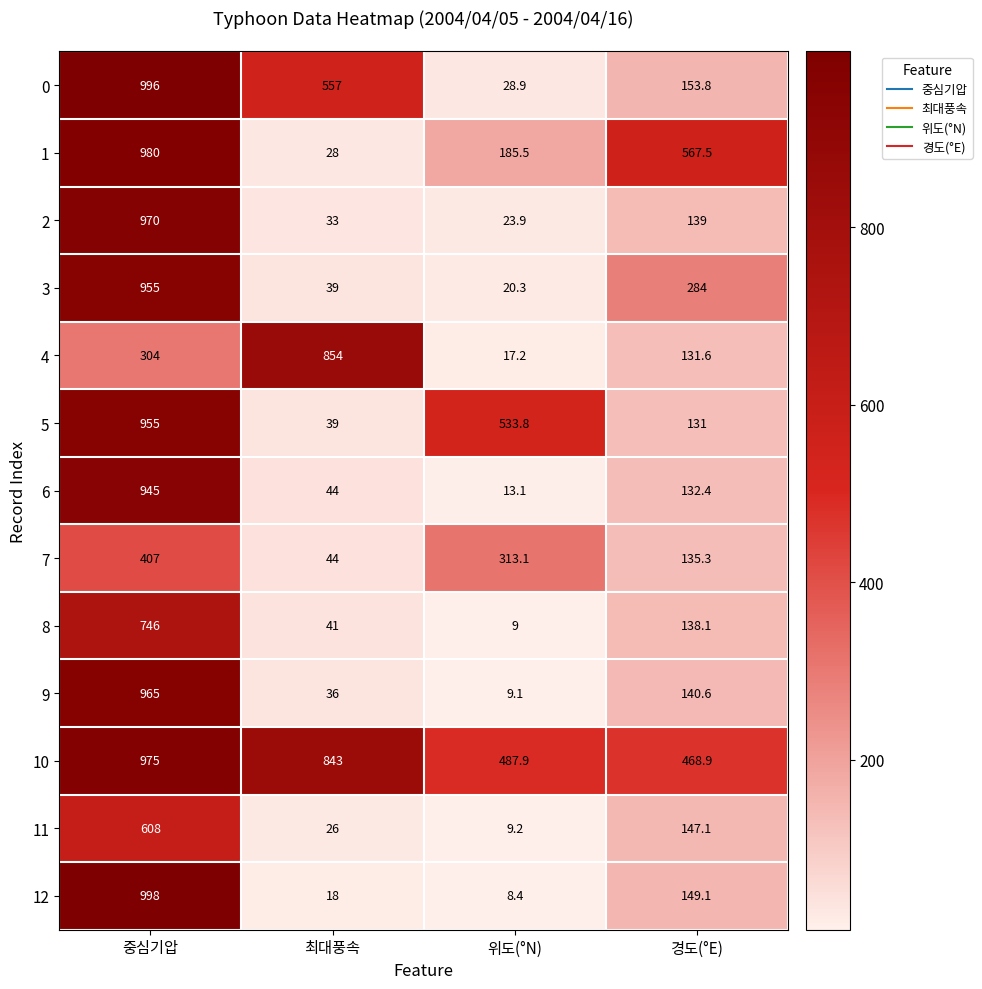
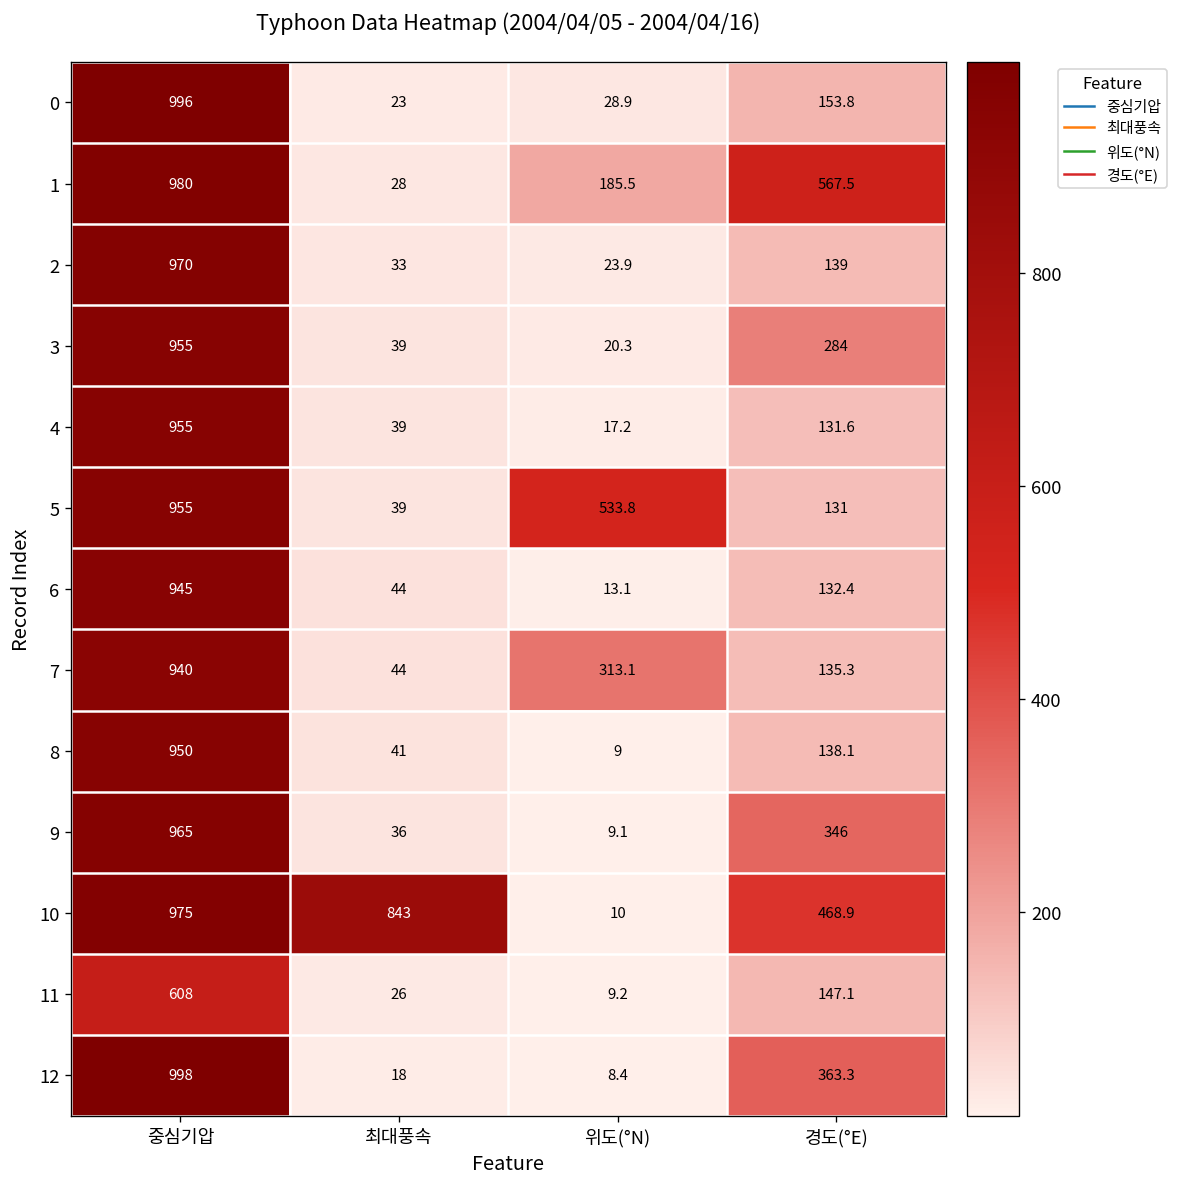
  {
    "0": {
      "중심기압": 996,
-     "최대풍속": 557,
+     "최대풍속": 23,
      "위도(°N)": 28.9,
      "경도(°E)": 153.8
    },
    "1": {
      "중심기압": 980,
      "최대풍속": 28,
      "위도(°N)": 185.5,
      "경도(°E)": 567.5
    },
    "2": {
      "중심기압": 970,
      "최대풍속": 33,
      "위도(°N)": 23.9,
      "경도(°E)": 139
    },
    "3": {
      "중심기압": 955,
      "최대풍속": 39,
      "위도(°N)": 20.3,
      "경도(°E)": 284
    },
    "4": {
-     "중심기압": 304,
-     "최대풍속": 854,
+     "중심기압": 955,
+     "최대풍속": 39,
      "위도(°N)": 17.2,
      "경도(°E)": 131.6
    },
    "5": {
      "중심기압": 955,
      "최대풍속": 39,
      "위도(°N)": 533.8,
      "경도(°E)": 131
    },
    "6": {
      "중심기압": 945,
      "최대풍속": 44,
      "위도(°N)": 13.1,
      "경도(°E)": 132.4
    },
    "7": {
-     "중심기압": 407,
+     "중심기압": 940,
      "최대풍속": 44,
      "위도(°N)": 313.1,
      "경도(°E)": 135.3
    },
    "8": {
-     "중심기압": 746,
+     "중심기압": 950,
      "최대풍속": 41,
      "위도(°N)": 9,
      "경도(°E)": 138.1
    },
    "9": {
      "중심기압": 965,
      "최대풍속": 36,
      "위도(°N)": 9.1,
-     "경도(°E)": 140.6
+     "경도(°E)": 346
    },
    "10": {
      "중심기압": 975,
      "최대풍속": 843,
-     "위도(°N)": 487.9,
+     "위도(°N)": 10,
      "경도(°E)": 468.9
    },
    "11": {
      "중심기압": 608,
      "최대풍속": 26,
      "위도(°N)": 9.2,
      "경도(°E)": 147.1
    },
    "12": {
      "중심기압": 998,
      "최대풍속": 18,
      "위도(°N)": 8.4,
-     "경도(°E)": 149.1
+     "경도(°E)": 363.3
    }
  }
